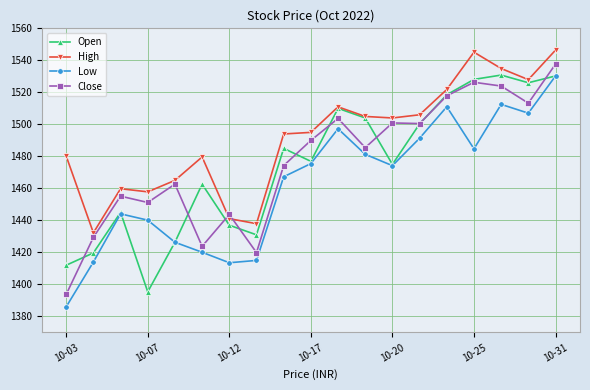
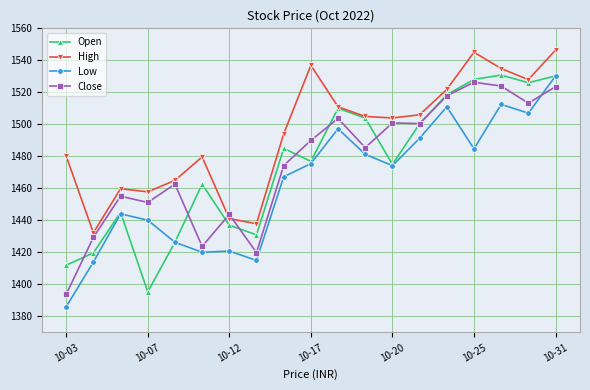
  {
    "Open": {
      "10-03": 1412,
      "10-07": 1395,
      "10-12": 1437,
      "10-25": 1528
    },
    "High": {
      "10-03": 1480,
      "10-07": 1458,
      "10-12": 1441,
-     "10-17": 1495,
+     "10-17": 1537,
      "10-20": 1504,
      "10-25": 1545,
      "10-31": 1546
    },
    "Low": {
      "10-03": 1386,
      "10-07": 1440,
-     "10-12": 1414,
+     "10-12": 1421,
      "10-25": 1485
    },
    "Close": {
      "10-03": 1394,
      "10-07": 1451,
      "10-12": 1444,
      "10-17": 1490,
      "10-20": 1501,
      "10-25": 1526,
-     "10-31": 1538
+     "10-31": 1524
    }
  }
